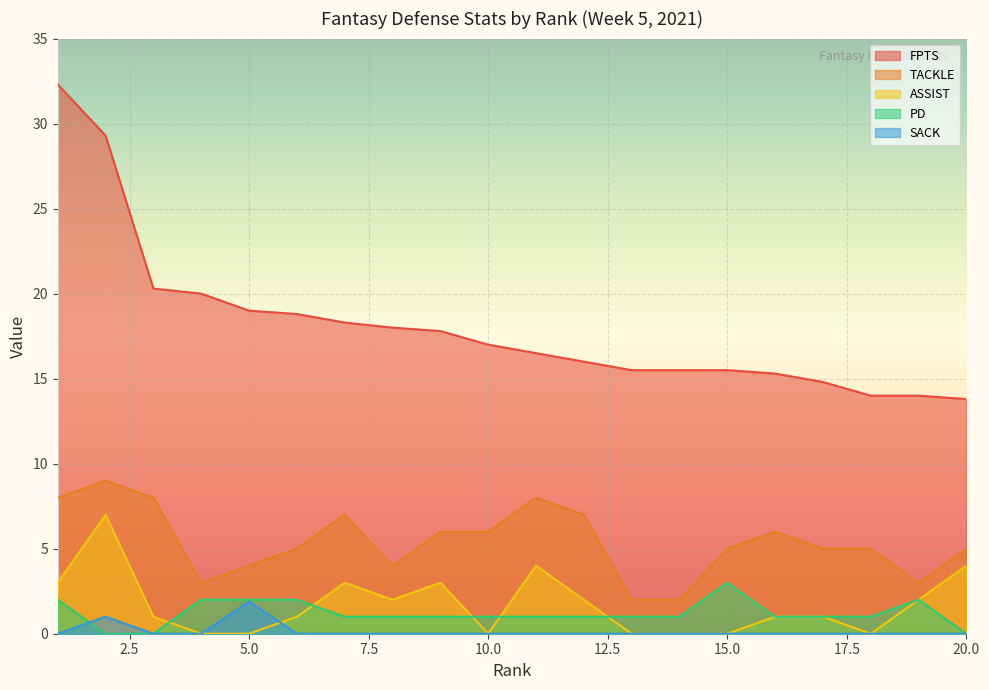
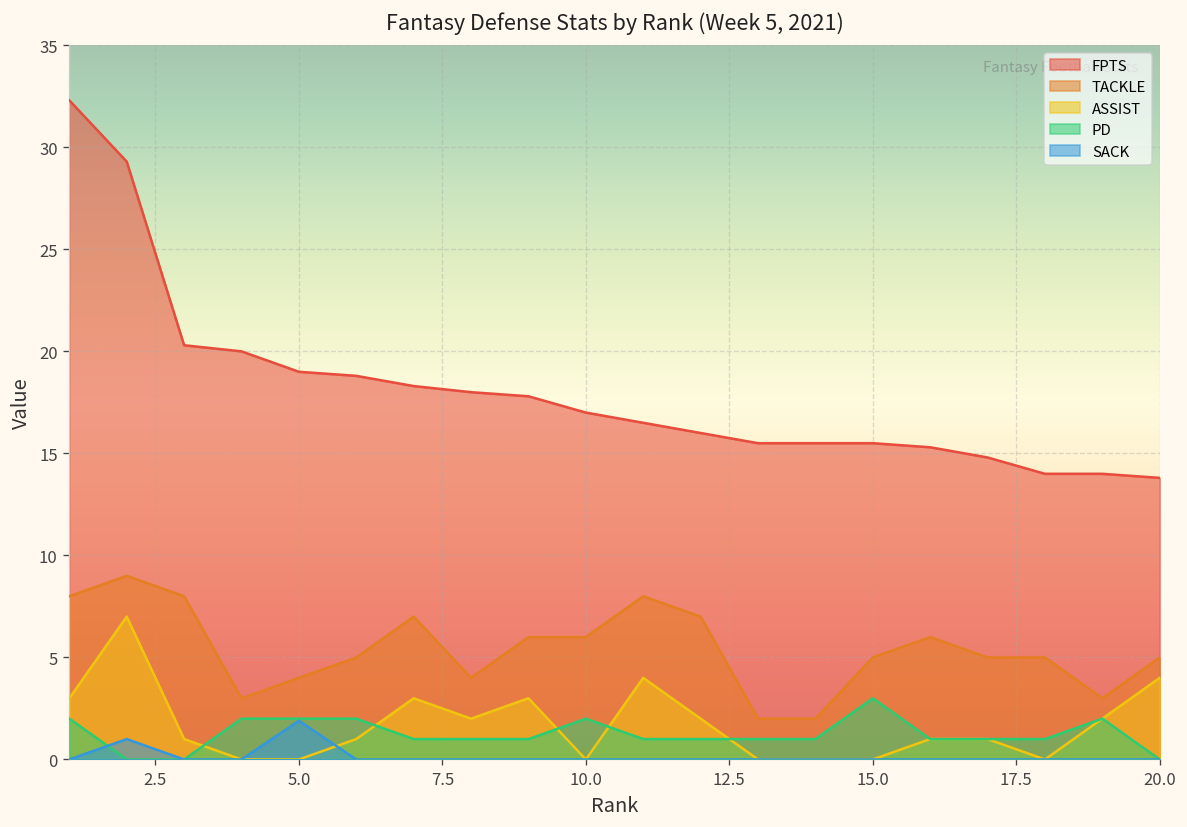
  {
    "ASSIST": {
      "5.0": 0,
      "20.0": 4
    },
    "PD": {
-     "10.0": 1,
+     "10.0": 2,
      "15.0": 3
    }
  }
